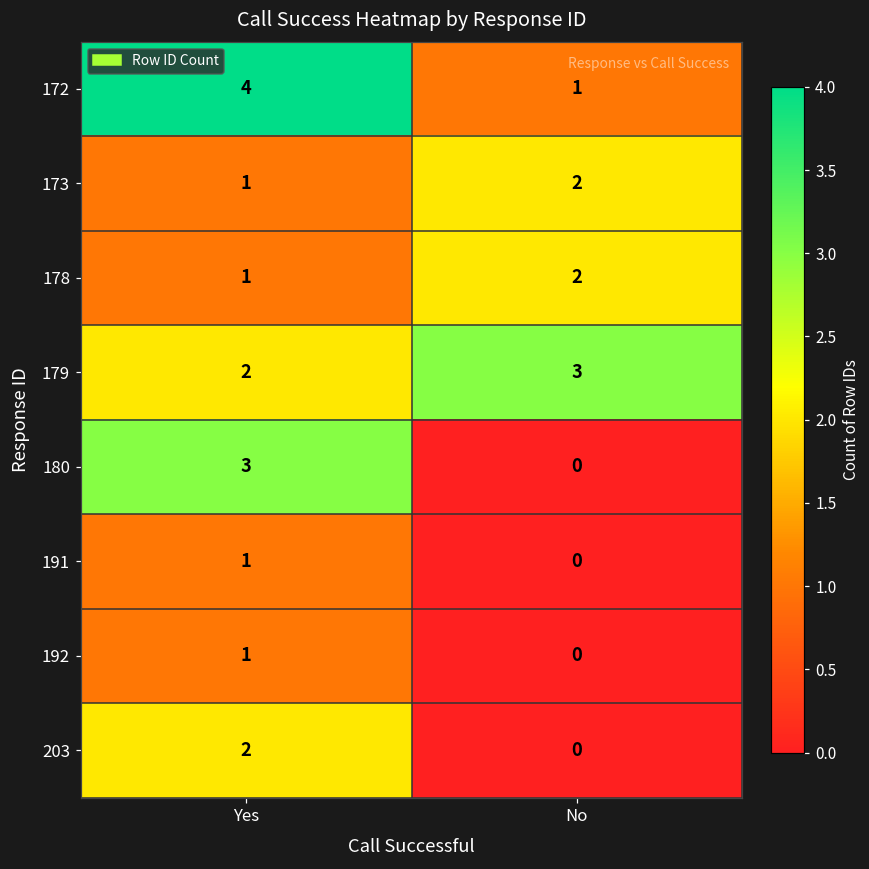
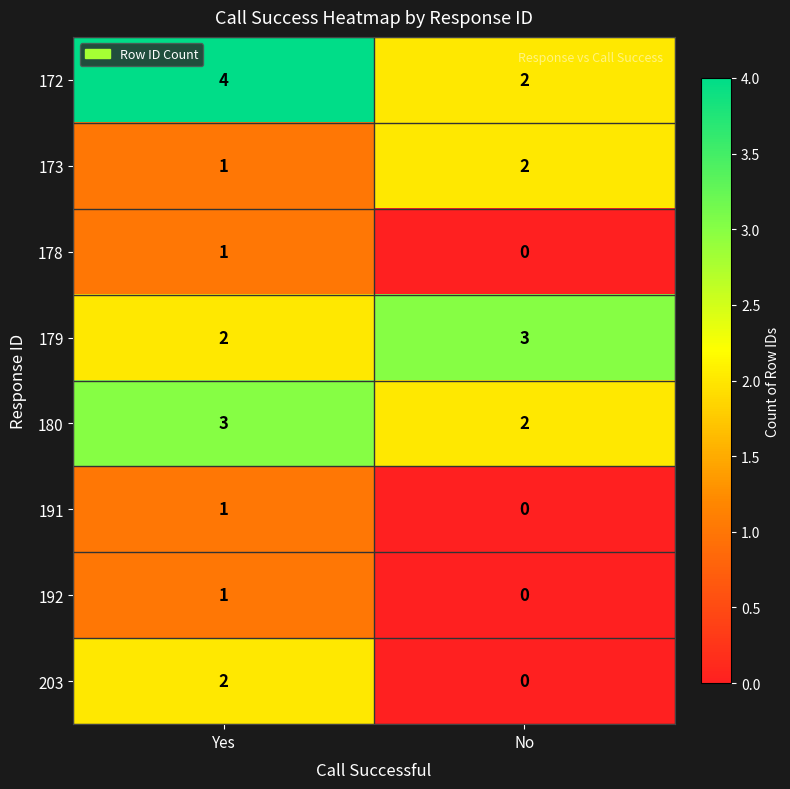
  {
    "172": {
      "Yes": 4,
-     "No": 1
+     "No": 2
    },
    "173": {
      "Yes": 1,
      "No": 2
    },
    "178": {
      "Yes": 1,
-     "No": 2
+     "No": 0
    },
    "179": {
      "Yes": 2,
      "No": 3
    },
    "180": {
      "Yes": 3,
-     "No": 0
+     "No": 2
    },
    "191": {
      "Yes": 1,
      "No": 0
    },
    "192": {
      "Yes": 1,
      "No": 0
    },
    "203": {
      "Yes": 2,
      "No": 0
    }
  }
